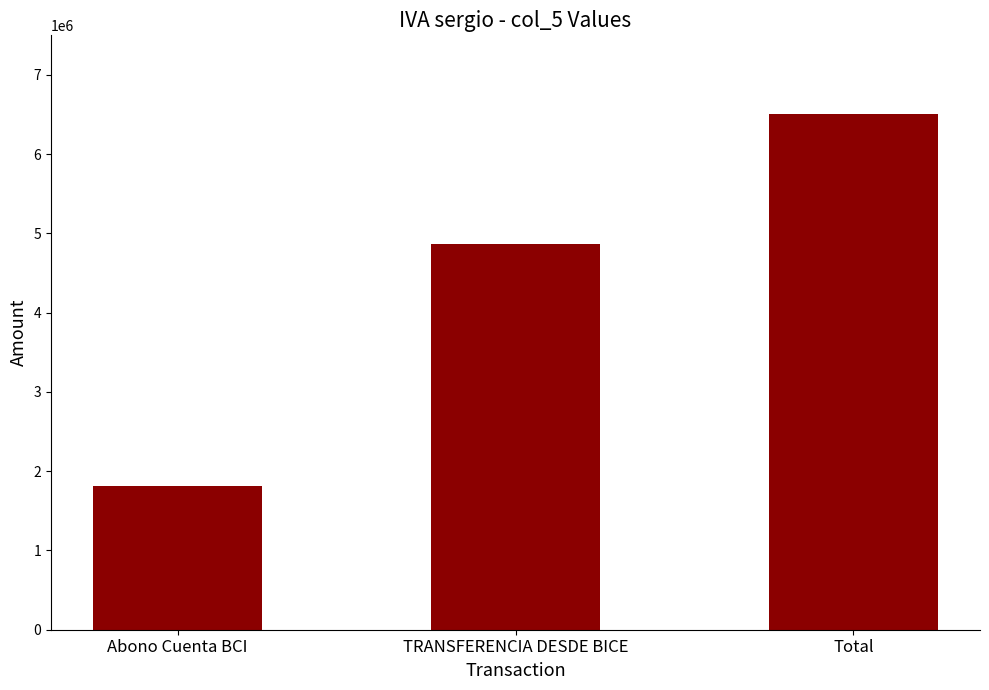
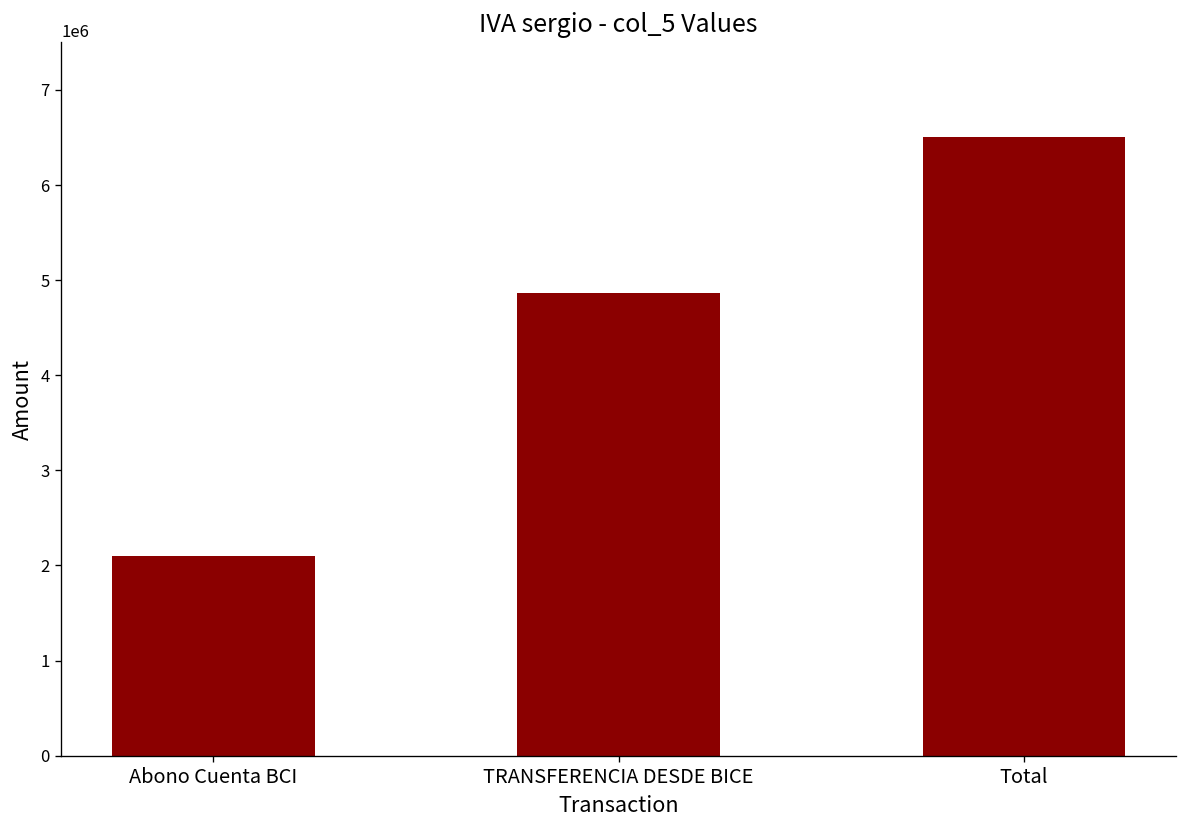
  {
-   "Abono Cuenta BCI": 1800000,
+   "Abono Cuenta BCI": 2100000,
    "TRANSFERENCIA DESDE BICE": 4900000,
    "Total": 6500000
  }
